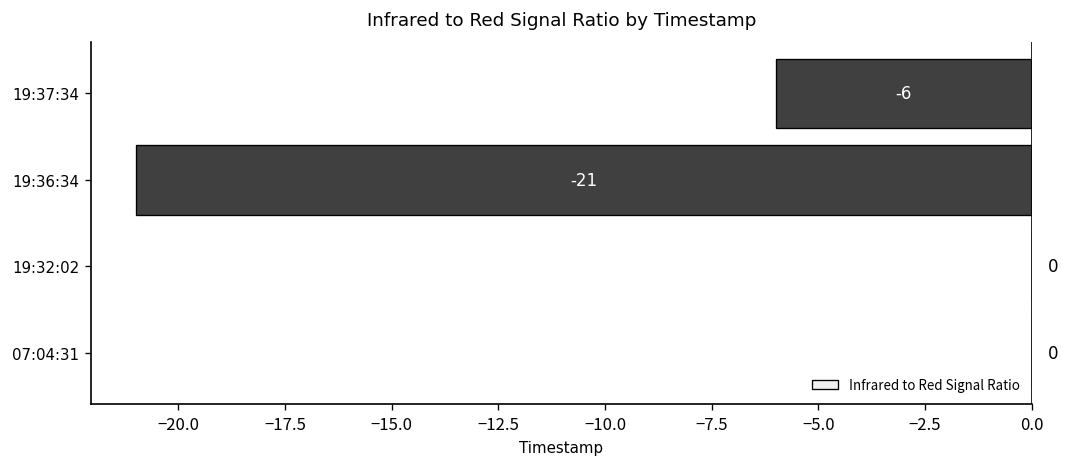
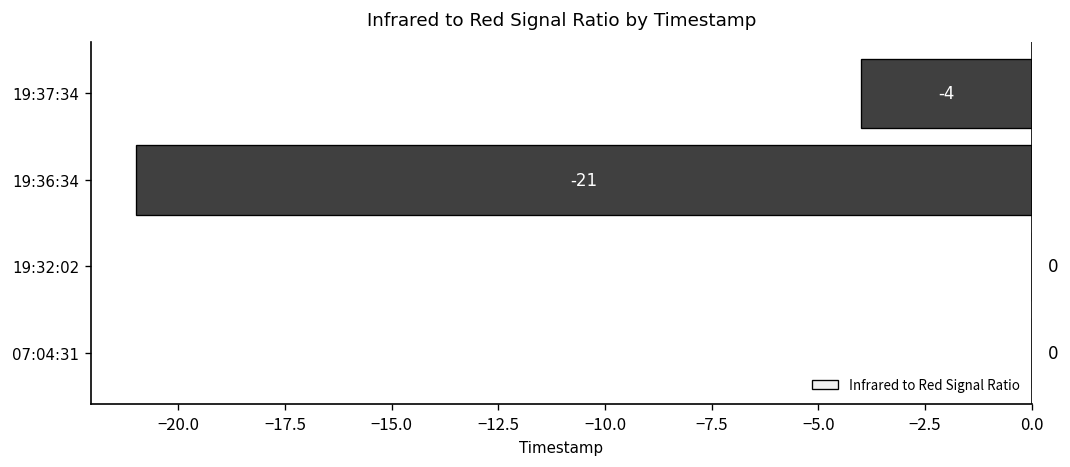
  {
-   "19:37:34": -6,
+   "19:37:34": -4,
    "19:36:34": -21,
    "19:32:02": 0,
    "07:04:31": 0
  }
